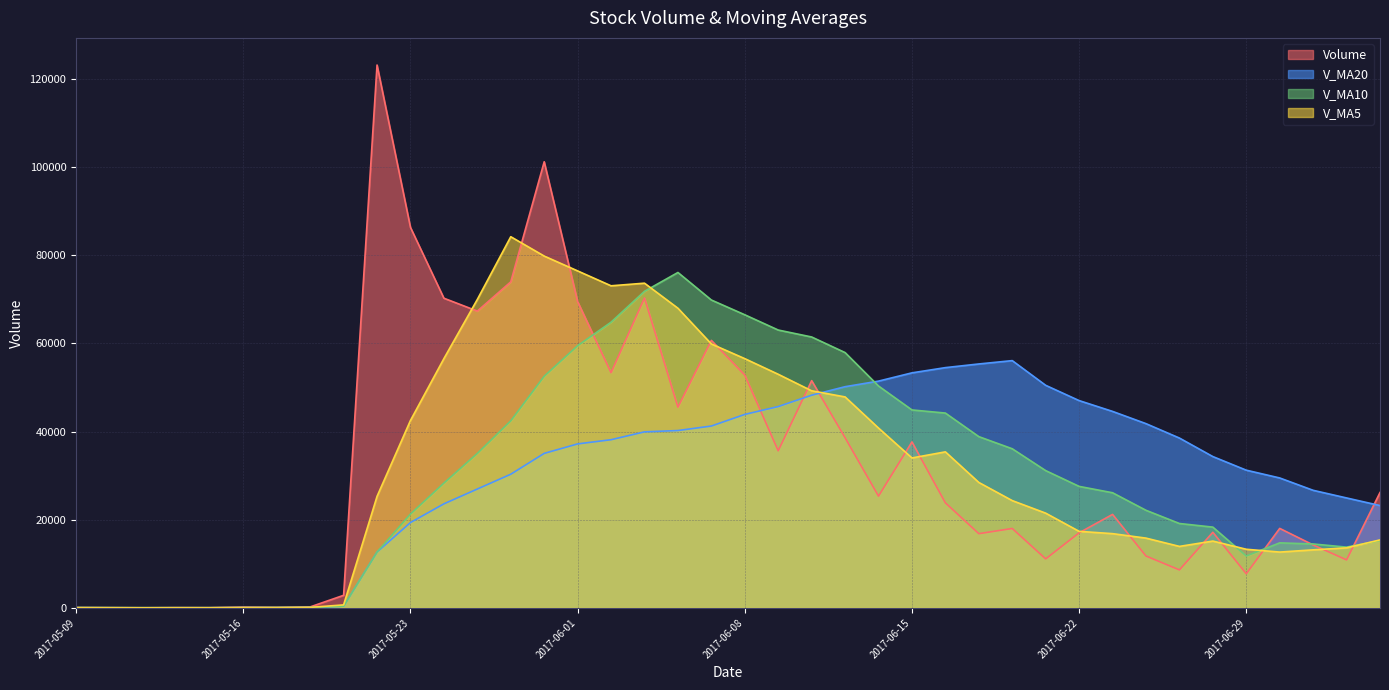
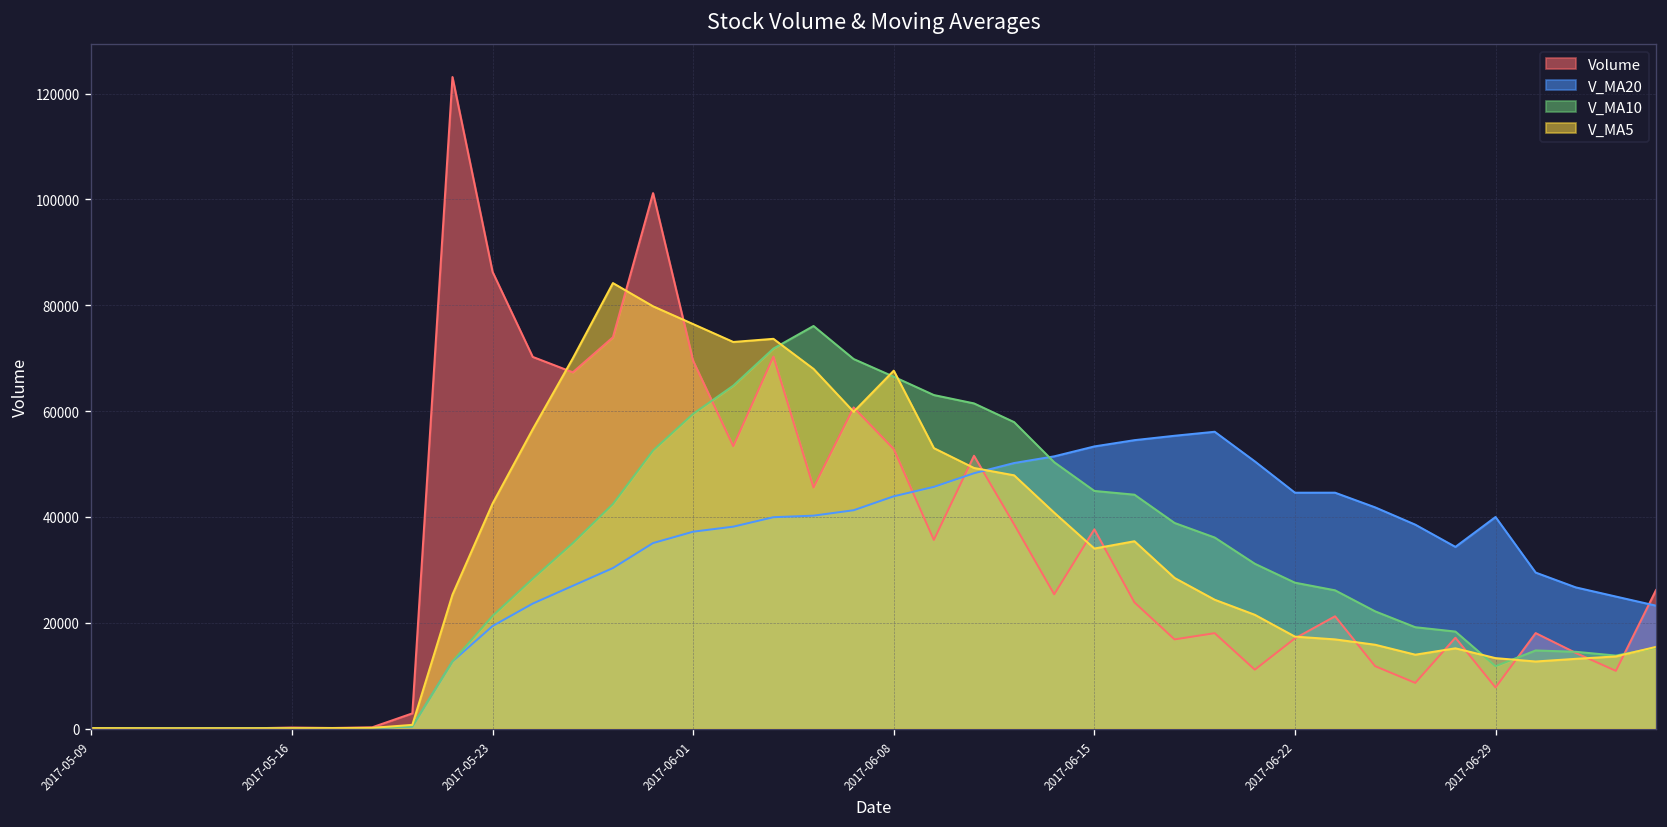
  {
    "Volume": {
      "2017-05-23": 86000,
      "2017-06-01": 69000,
      "2017-06-08": 53000,
      "2017-06-15": 38000,
      "2017-06-29": 8000
    },
    "V_MA20": {
      "2017-05-23": 19000,
      "2017-06-01": 37000,
      "2017-06-08": 44000,
      "2017-06-15": 53000,
-     "2017-06-22": 47000,
-     "2017-06-29": 31000
+     "2017-06-22": 45000,
+     "2017-06-29": 40000
    },
    "V_MA10": {
      "2017-05-23": 21000,
      "2017-06-01": 59000,
      "2017-06-08": 66000,
      "2017-06-15": 45000,
      "2017-06-22": 28000,
      "2017-06-29": 12000
    },
    "V_MA5": {
      "2017-05-23": 43000,
      "2017-06-01": 76000,
-     "2017-06-08": 57000,
+     "2017-06-08": 68000,
      "2017-06-15": 34000,
      "2017-06-29": 13000
    }
  }
